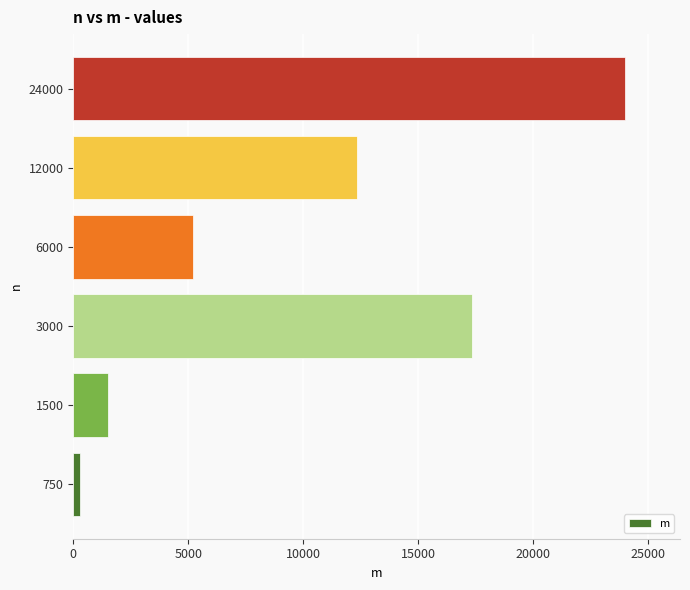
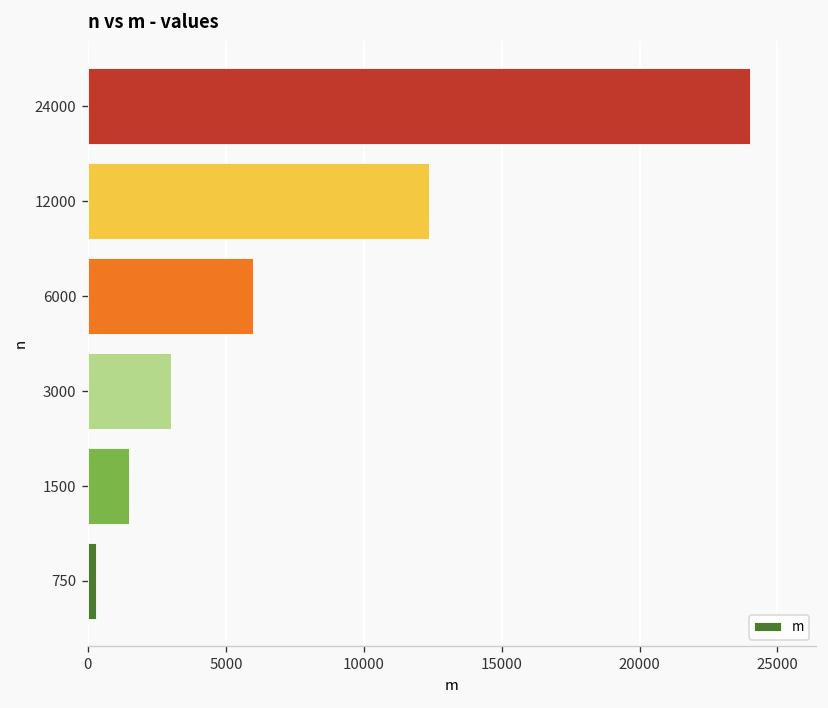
  {
    "24000": 24000,
    "12000": 12400,
-   "6000": 5200,
-   "3000": 17300,
+   "6000": 6000,
+   "3000": 3000,
    "1500": 1500,
    "750": 300
  }
